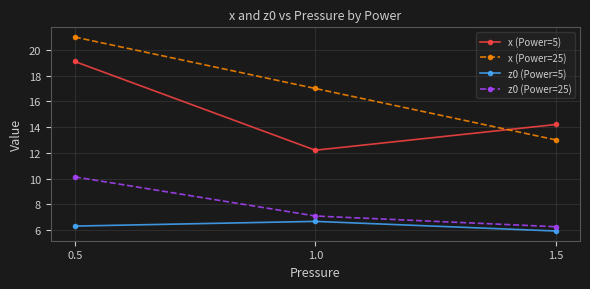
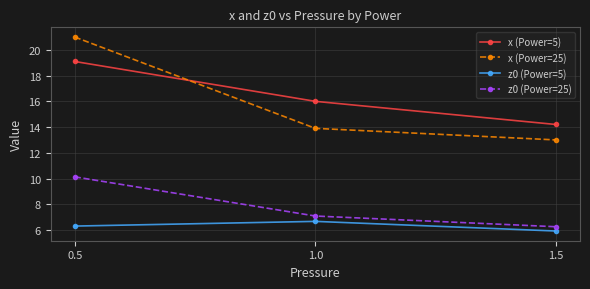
  {
    "x (Power=5)": {
      "0.5": 19.1,
-     "1.0": 12.2,
+     "1.0": 16.0,
      "1.5": 14.2
    },
    "x (Power=25)": {
      "0.5": 21.0,
-     "1.0": 17.0,
+     "1.0": 13.9,
      "1.5": 13.0
    },
    "z0 (Power=5)": {
      "0.5": 6.3,
      "1.0": 6.7,
      "1.5": 5.9
    },
    "z0 (Power=25)": {
      "0.5": 10.1,
      "1.0": 7.1,
      "1.5": 6.3
    }
  }
